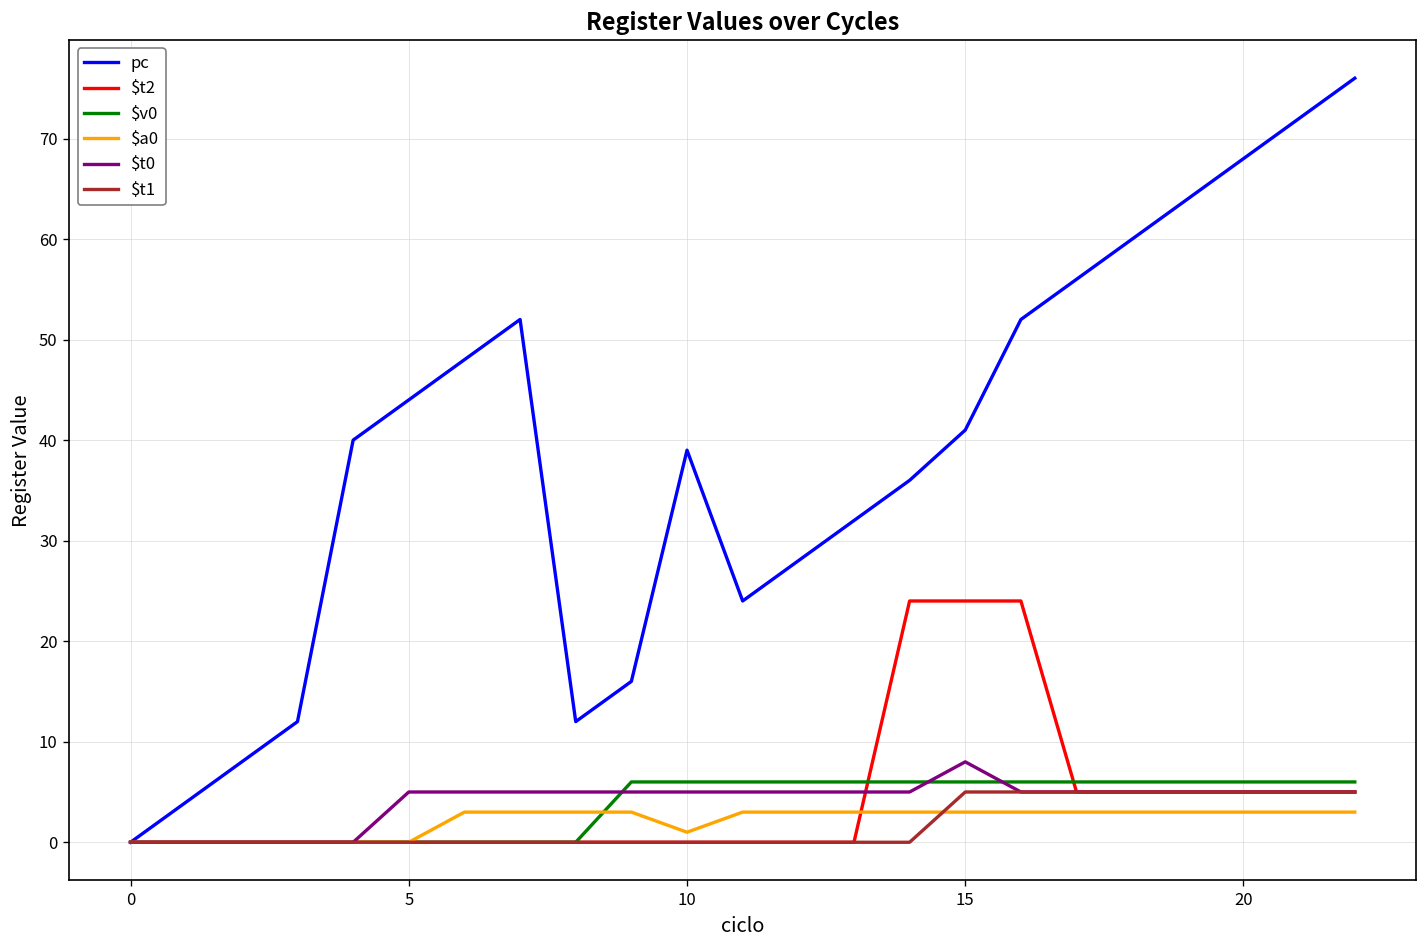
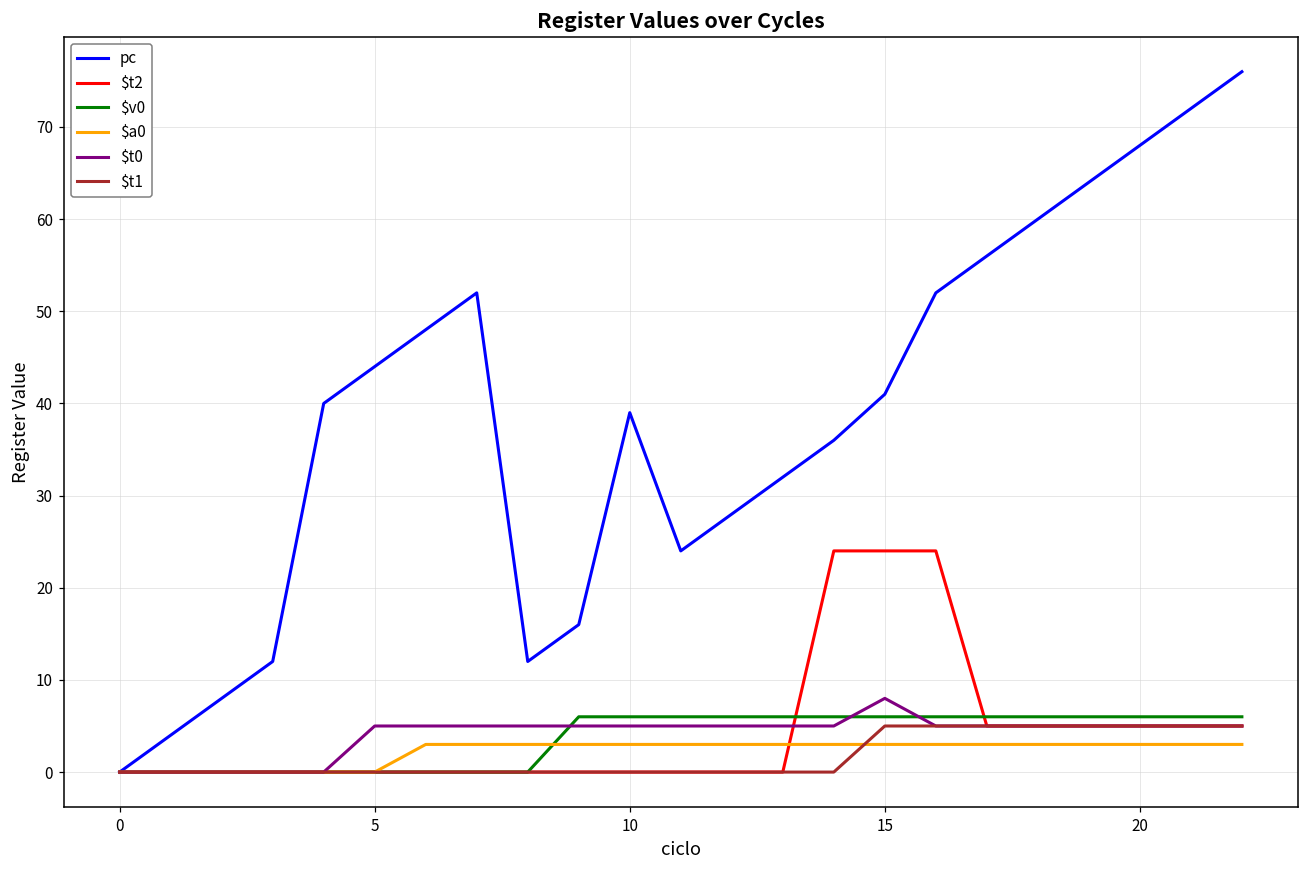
  {
    "pc": {
      "5": 44,
      "10": 39,
      "15": 41,
      "20": 68
    },
    "$t2": {
      "15": 24
    },
    "$v0": {
      "10": 6,
      "15": 6,
      "20": 6
    },
    "$a0": {
-     "10": 1,
+     "10": 3,
      "15": 3,
      "20": 3
    },
    "$t0": {
      "5": 5,
      "10": 5,
      "15": 8
    },
    "$t1": {
      "15": 5
    }
  }
